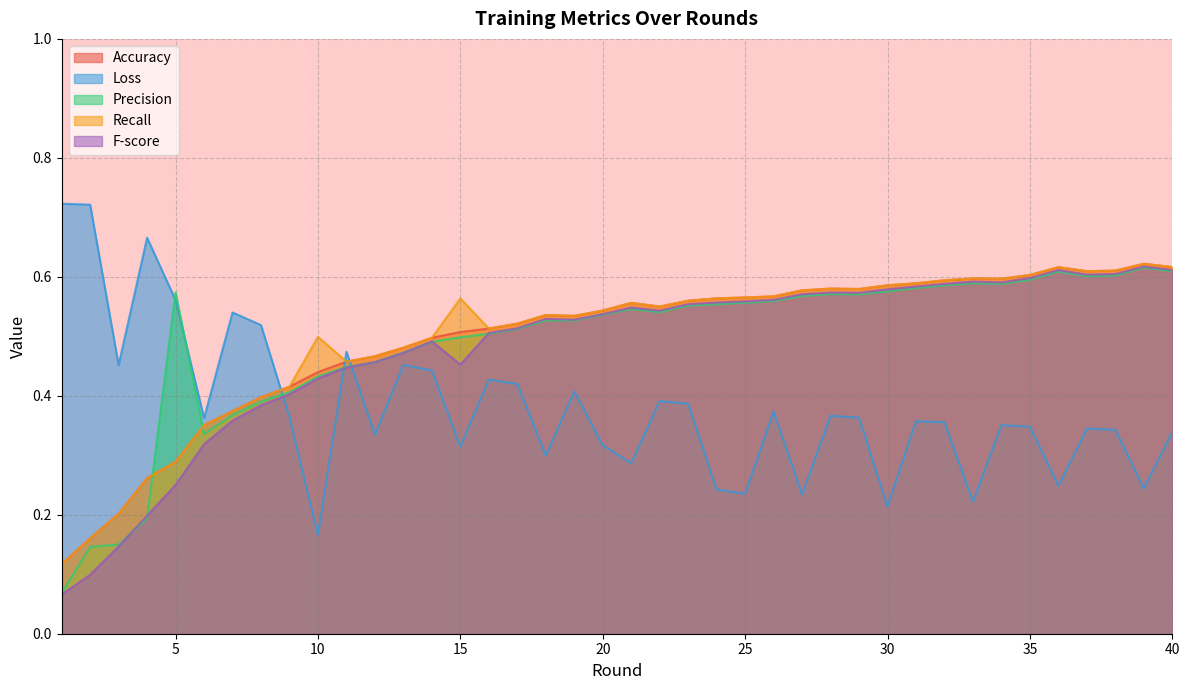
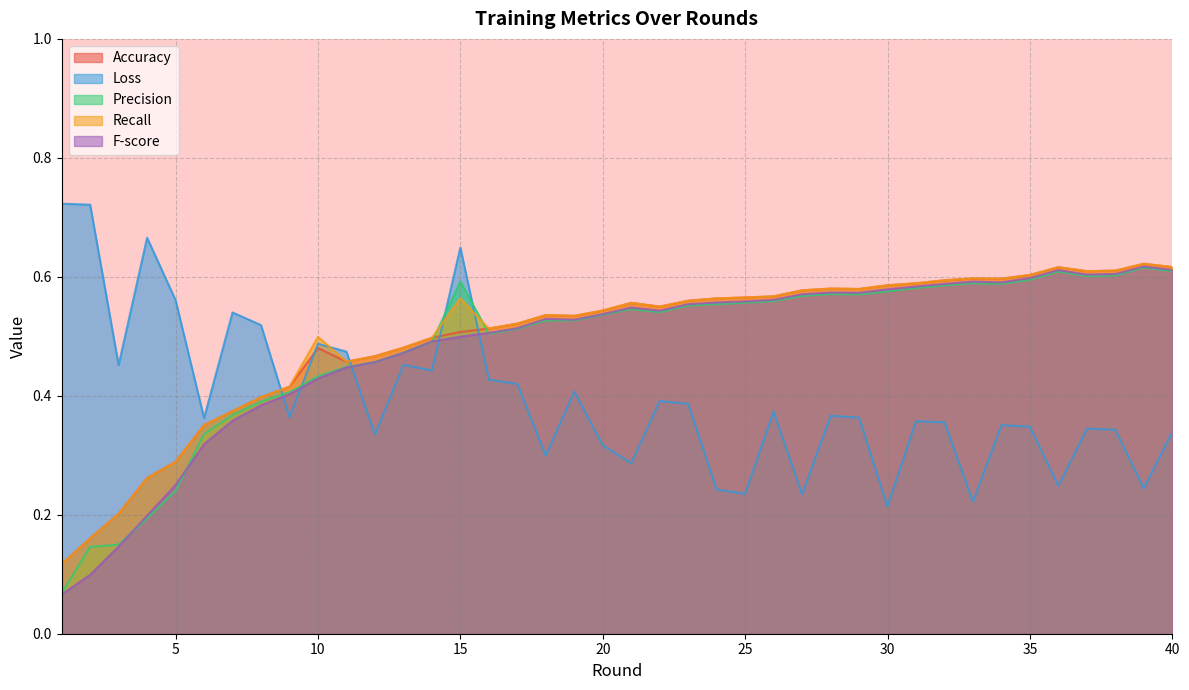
  {
    "Accuracy": {
-     "10": 0.44,
+     "10": 0.48,
      "15": 0.51
    },
    "Loss": {
      "5": 0.56,
-     "10": 0.17,
-     "15": 0.31,
+     "10": 0.49,
+     "15": 0.65,
      "20": 0.32,
      "25": 0.24,
      "30": 0.21,
      "35": 0.35,
      "40": 0.34
    },
    "Precision": {
-     "5": 0.57,
-     "15": 0.50
+     "5": 0.24,
+     "15": 0.59
    },
    "Recall": {
      "10": 0.50,
      "15": 0.56
    },
    "F-score": {
      "5": 0.25,
-     "15": 0.45
+     "15": 0.50
    }
  }
